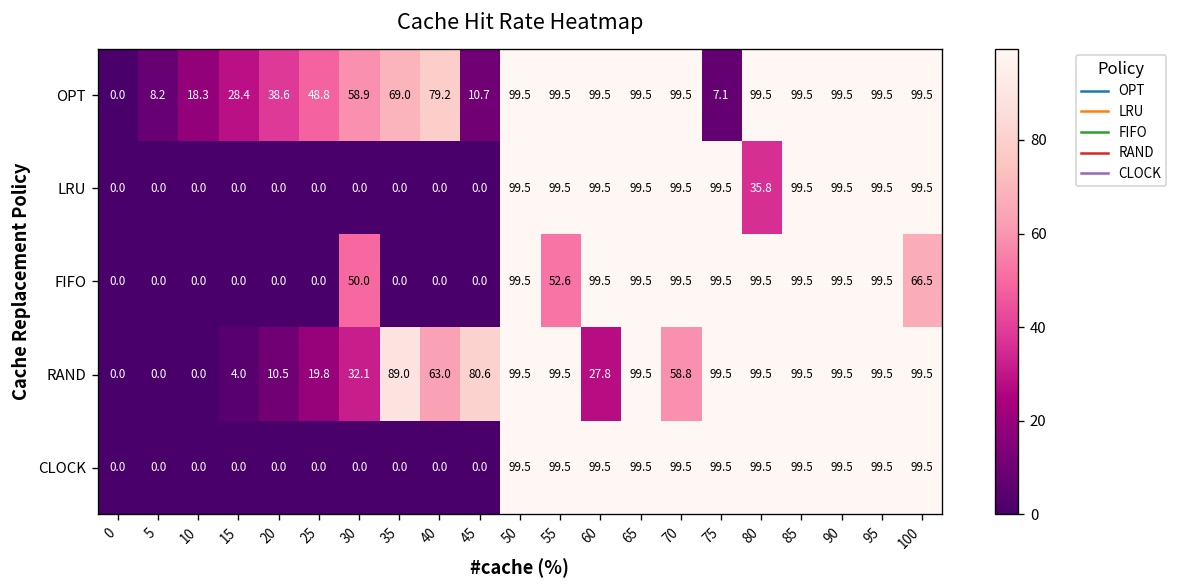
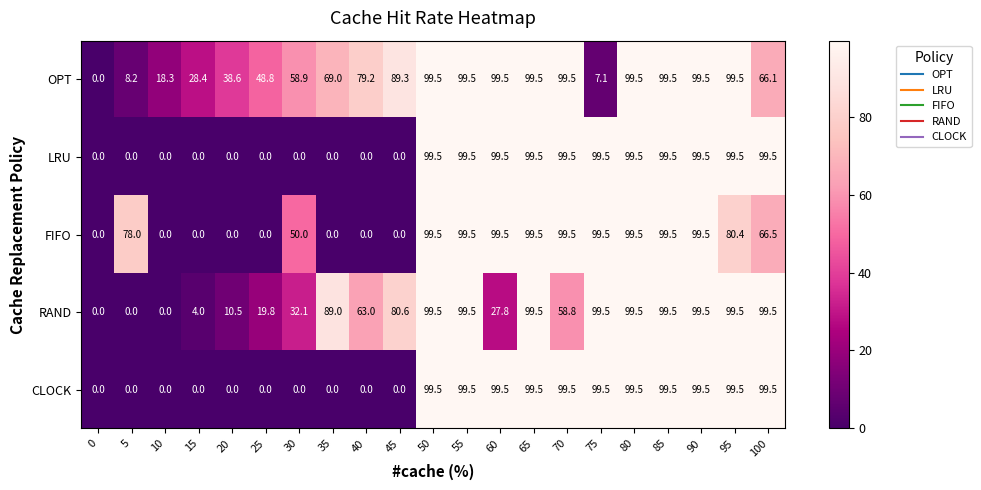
  {
    "OPT": {
      "0": 0.0,
      "5": 8.2,
      "10": 18.3,
      "15": 28.4,
      "20": 38.6,
      "25": 48.8,
      "30": 58.9,
      "35": 69.0,
      "40": 79.2,
-     "45": 10.7,
+     "45": 89.3,
      "50": 99.5,
      "55": 99.5,
      "60": 99.5,
      "65": 99.5,
      "70": 99.5,
      "75": 7.1,
      "80": 99.5,
      "85": 99.5,
      "90": 99.5,
      "95": 99.5,
-     "100": 99.5
+     "100": 66.1
    },
    "LRU": {
      "0": 0.0,
      "5": 0.0,
      "10": 0.0,
      "15": 0.0,
      "20": 0.0,
      "25": 0.0,
      "30": 0.0,
      "35": 0.0,
      "40": 0.0,
      "45": 0.0,
      "50": 99.5,
      "55": 99.5,
      "60": 99.5,
      "65": 99.5,
      "70": 99.5,
      "75": 99.5,
-     "80": 35.8,
+     "80": 99.5,
      "85": 99.5,
      "90": 99.5,
      "95": 99.5,
      "100": 99.5
    },
    "FIFO": {
      "0": 0.0,
-     "5": 0.0,
+     "5": 78.0,
      "10": 0.0,
      "15": 0.0,
      "20": 0.0,
      "25": 0.0,
      "30": 50.0,
      "35": 0.0,
      "40": 0.0,
      "45": 0.0,
      "50": 99.5,
-     "55": 52.6,
+     "55": 99.5,
      "60": 99.5,
      "65": 99.5,
      "70": 99.5,
      "75": 99.5,
      "80": 99.5,
      "85": 99.5,
      "90": 99.5,
-     "95": 99.5,
+     "95": 80.4,
      "100": 66.5
    },
    "RAND": {
      "0": 0.0,
      "5": 0.0,
      "10": 0.0,
      "15": 4.0,
      "20": 10.5,
      "25": 19.8,
      "30": 32.1,
      "35": 89.0,
      "40": 63.0,
      "45": 80.6,
      "50": 99.5,
      "55": 99.5,
      "60": 27.8,
      "65": 99.5,
      "70": 58.8,
      "75": 99.5,
      "80": 99.5,
      "85": 99.5,
      "90": 99.5,
      "95": 99.5,
      "100": 99.5
    },
    "CLOCK": {
      "0": 0.0,
      "5": 0.0,
      "10": 0.0,
      "15": 0.0,
      "20": 0.0,
      "25": 0.0,
      "30": 0.0,
      "35": 0.0,
      "40": 0.0,
      "45": 0.0,
      "50": 99.5,
      "55": 99.5,
      "60": 99.5,
      "65": 99.5,
      "70": 99.5,
      "75": 99.5,
      "80": 99.5,
      "85": 99.5,
      "90": 99.5,
      "95": 99.5,
      "100": 99.5
    }
  }
